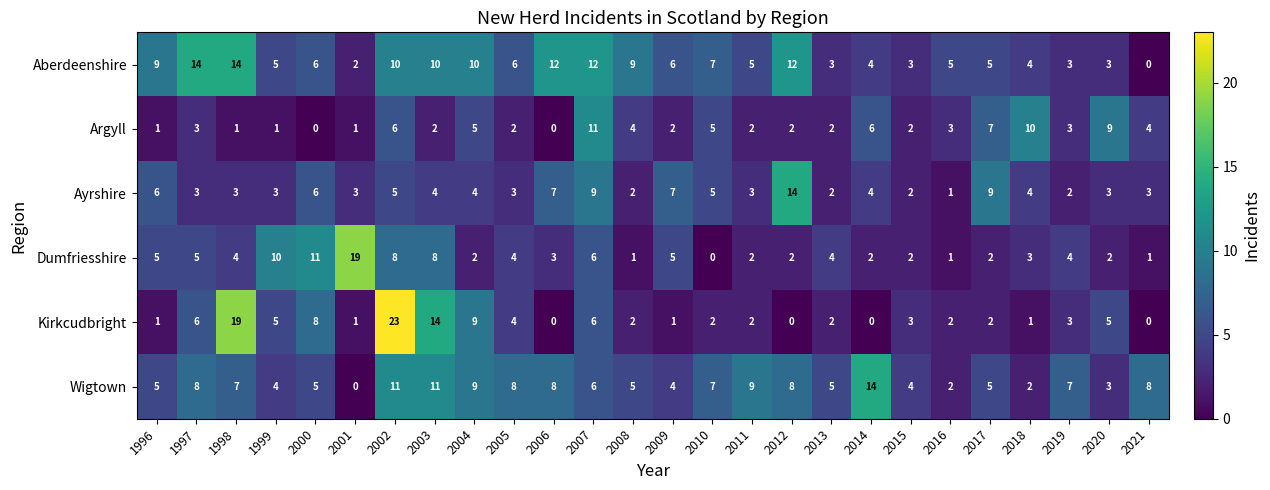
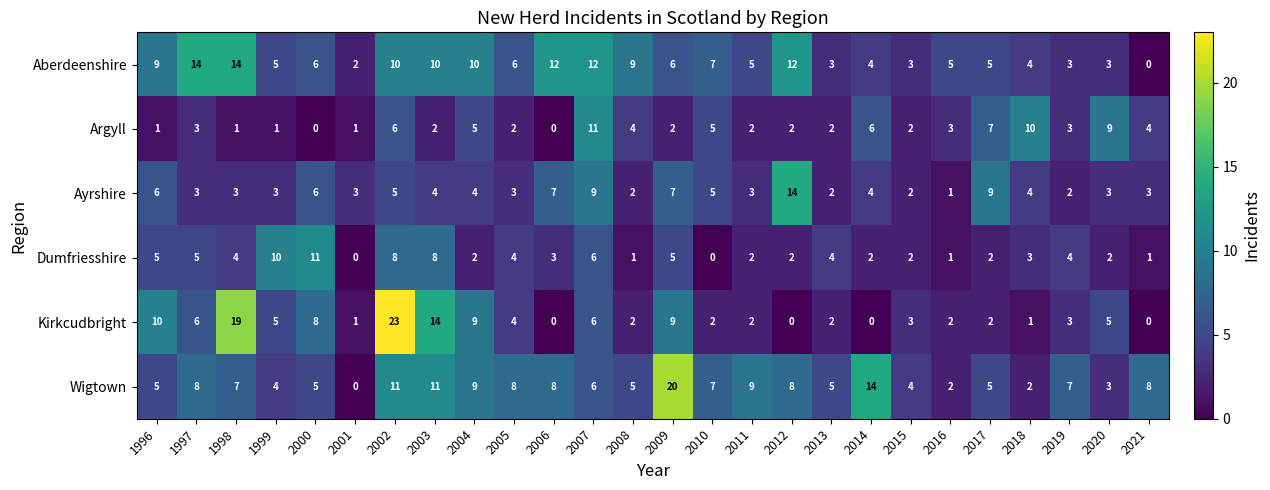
  {
    "Aberdeenshire": {
      "1996": 9,
      "1997": 14,
      "1998": 14,
      "1999": 5,
      "2000": 6,
      "2001": 2,
      "2002": 10,
      "2003": 10,
      "2004": 10,
      "2005": 6,
      "2006": 12,
      "2007": 12,
      "2008": 9,
      "2009": 6,
      "2010": 7,
      "2011": 5,
      "2012": 12,
      "2013": 3,
      "2014": 4,
      "2015": 3,
      "2016": 5,
      "2017": 5,
      "2018": 4,
      "2019": 3,
      "2020": 3,
      "2021": 0
    },
    "Argyll": {
      "1996": 1,
      "1997": 3,
      "1998": 1,
      "1999": 1,
      "2000": 0,
      "2001": 1,
      "2002": 6,
      "2003": 2,
      "2004": 5,
      "2005": 2,
      "2006": 0,
      "2007": 11,
      "2008": 4,
      "2009": 2,
      "2010": 5,
      "2011": 2,
      "2012": 2,
      "2013": 2,
      "2014": 6,
      "2015": 2,
      "2016": 3,
      "2017": 7,
      "2018": 10,
      "2019": 3,
      "2020": 9,
      "2021": 4
    },
    "Ayrshire": {
      "1996": 6,
      "1997": 3,
      "1998": 3,
      "1999": 3,
      "2000": 6,
      "2001": 3,
      "2002": 5,
      "2003": 4,
      "2004": 4,
      "2005": 3,
      "2006": 7,
      "2007": 9,
      "2008": 2,
      "2009": 7,
      "2010": 5,
      "2011": 3,
      "2012": 14,
      "2013": 2,
      "2014": 4,
      "2015": 2,
      "2016": 1,
      "2017": 9,
      "2018": 4,
      "2019": 2,
      "2020": 3,
      "2021": 3
    },
    "Dumfriesshire": {
      "1996": 5,
      "1997": 5,
      "1998": 4,
      "1999": 10,
      "2000": 11,
-     "2001": 19,
+     "2001": 0,
      "2002": 8,
      "2003": 8,
      "2004": 2,
      "2005": 4,
      "2006": 3,
      "2007": 6,
      "2008": 1,
      "2009": 5,
      "2010": 0,
      "2011": 2,
      "2012": 2,
      "2013": 4,
      "2014": 2,
      "2015": 2,
      "2016": 1,
      "2017": 2,
      "2018": 3,
      "2019": 4,
      "2020": 2,
      "2021": 1
    },
    "Kirkcudbright": {
-     "1996": 1,
+     "1996": 10,
      "1997": 6,
      "1998": 19,
      "1999": 5,
      "2000": 8,
      "2001": 1,
      "2002": 23,
      "2003": 14,
      "2004": 9,
      "2005": 4,
      "2006": 0,
      "2007": 6,
      "2008": 2,
-     "2009": 1,
+     "2009": 9,
      "2010": 2,
      "2011": 2,
      "2012": 0,
      "2013": 2,
      "2014": 0,
      "2015": 3,
      "2016": 2,
      "2017": 2,
      "2018": 1,
      "2019": 3,
      "2020": 5,
      "2021": 0
    },
    "Wigtown": {
      "1996": 5,
      "1997": 8,
      "1998": 7,
      "1999": 4,
      "2000": 5,
      "2001": 0,
      "2002": 11,
      "2003": 11,
      "2004": 9,
      "2005": 8,
      "2006": 8,
      "2007": 6,
      "2008": 5,
-     "2009": 4,
+     "2009": 20,
      "2010": 7,
      "2011": 9,
      "2012": 8,
      "2013": 5,
      "2014": 14,
      "2015": 4,
      "2016": 2,
      "2017": 5,
      "2018": 2,
      "2019": 7,
      "2020": 3,
      "2021": 8
    }
  }
